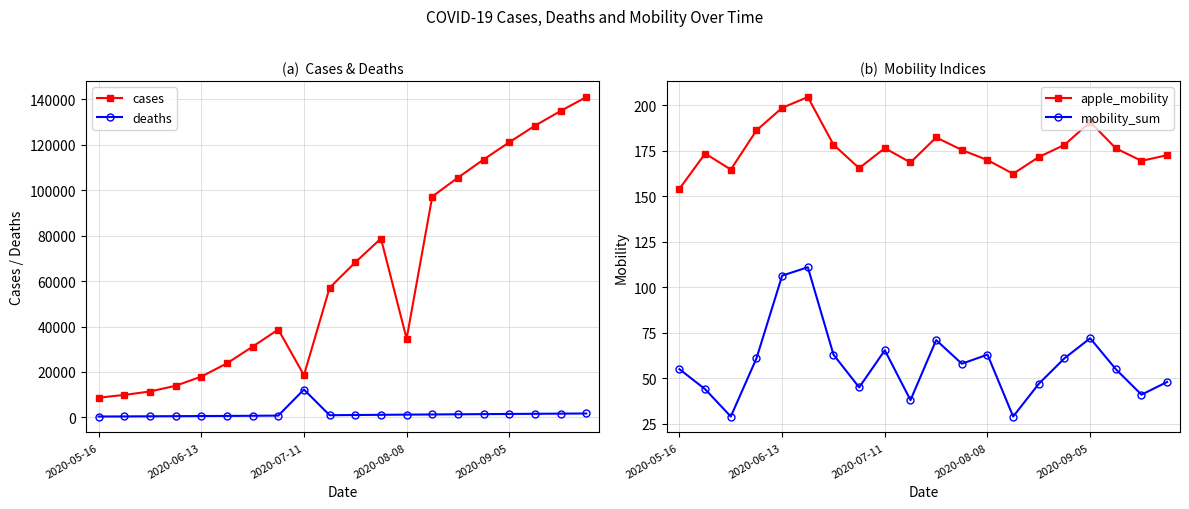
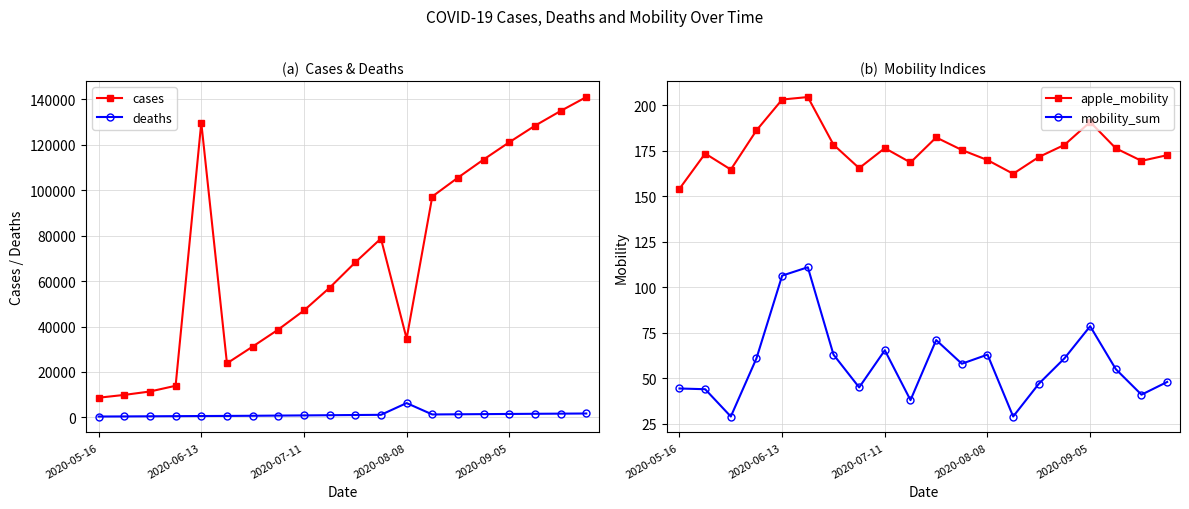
  {
    "(a) Cases & Deaths": {
      "cases": {
        "2020-05-16": 9000,
-       "2020-06-13": 18000,
-       "2020-07-11": 19000,
+       "2020-06-13": 130000,
+       "2020-07-11": 47000,
        "2020-08-08": 35000,
        "2020-09-05": 121000
      },
      "deaths": {
        "2020-05-16": 0,
        "2020-06-13": 1000,
-       "2020-07-11": 12000,
-       "2020-08-08": 1000,
+       "2020-07-11": 1000,
+       "2020-08-08": 6000,
        "2020-09-05": 2000
      }
    },
    "(b) Mobility Indices": {
      "apple_mobility": {
        "2020-05-16": 154,
-       "2020-06-13": 199,
+       "2020-06-13": 203,
        "2020-07-11": 176,
        "2020-08-08": 170
      },
      "mobility_sum": {
-       "2020-05-16": 55,
+       "2020-05-16": 44,
        "2020-06-13": 106,
        "2020-07-11": 65,
        "2020-08-08": 63,
-       "2020-09-05": 72
+       "2020-09-05": 79
      }
    }
  }
